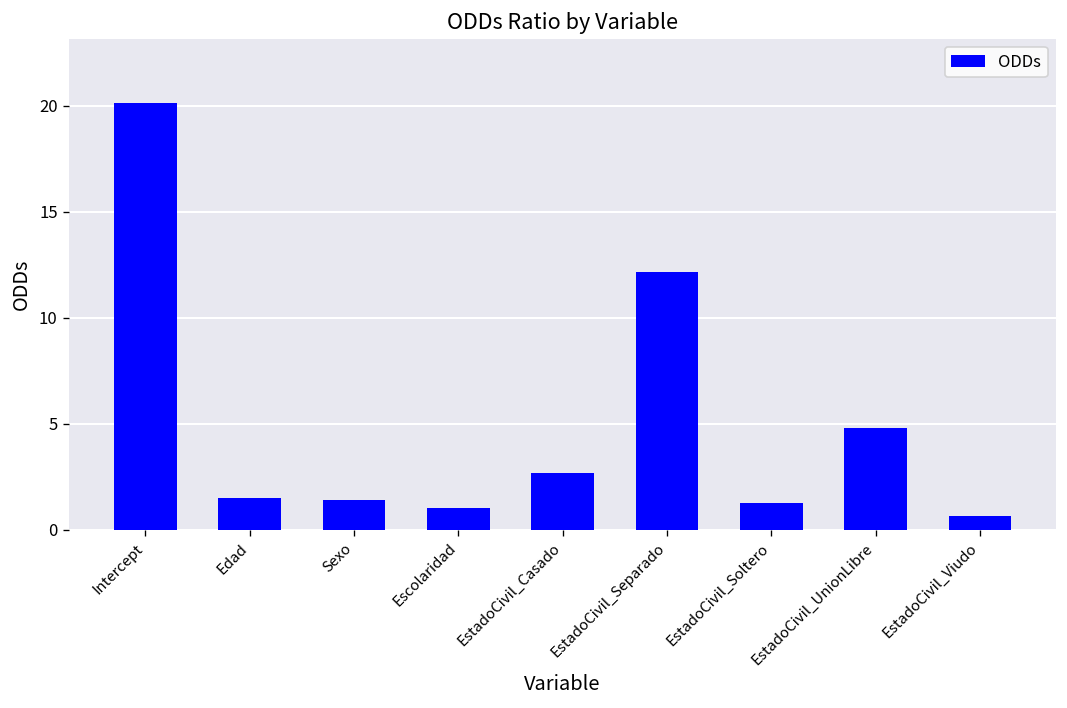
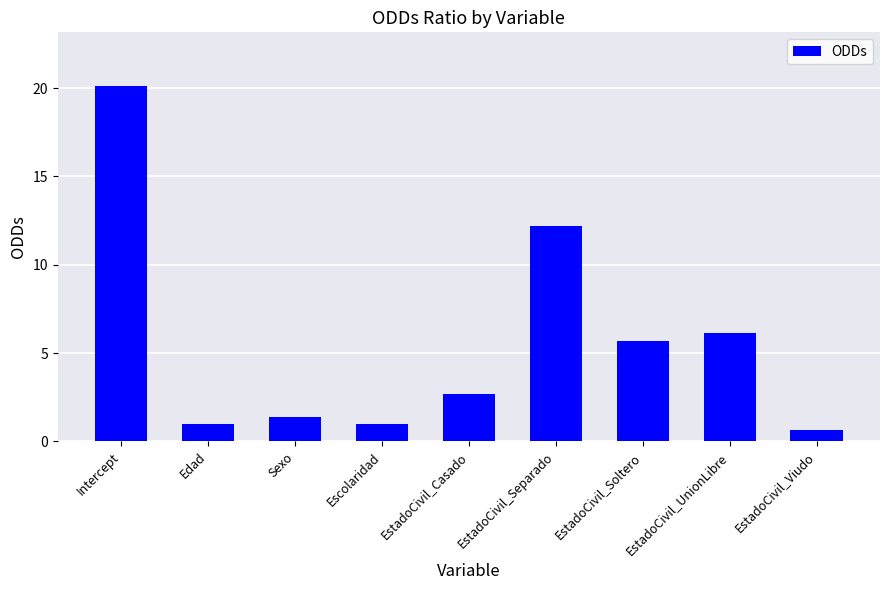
  {
    "Intercept": 20.1,
-   "Edad": 1.5,
+   "Edad": 1.0,
    "Sexo": 1.4,
    "Escolaridad": 1.0,
    "EstadoCivil_Casado": 2.7,
    "EstadoCivil_Separado": 12.2,
-   "EstadoCivil_Soltero": 1.3,
-   "EstadoCivil_UnionLibre": 4.8,
+   "EstadoCivil_Soltero": 5.7,
+   "EstadoCivil_UnionLibre": 6.1,
    "EstadoCivil_Viudo": 0.6
  }
